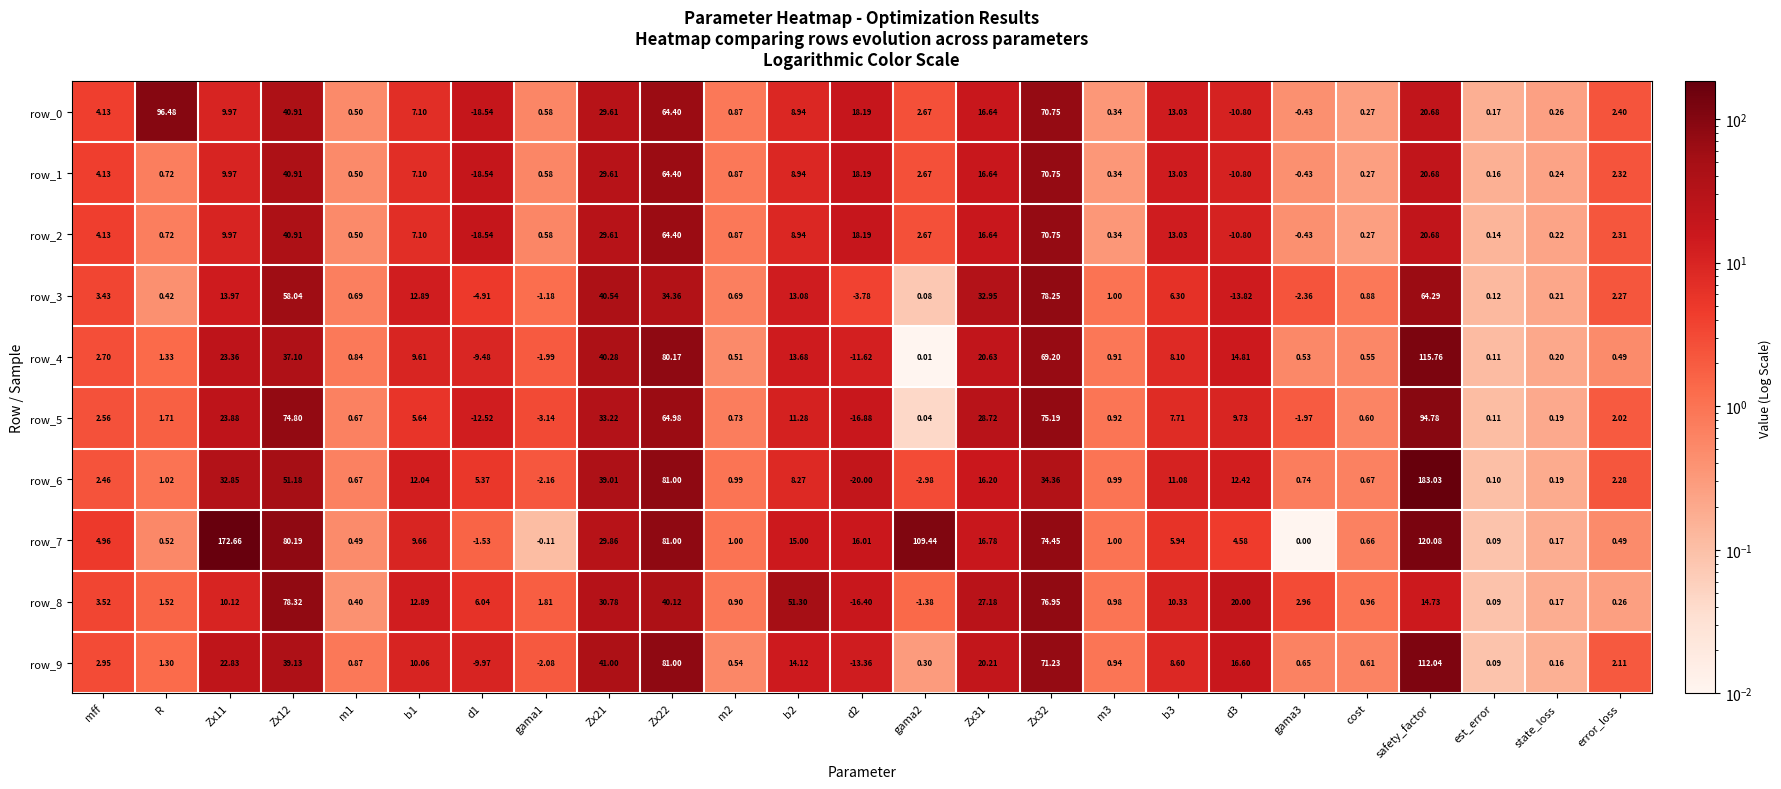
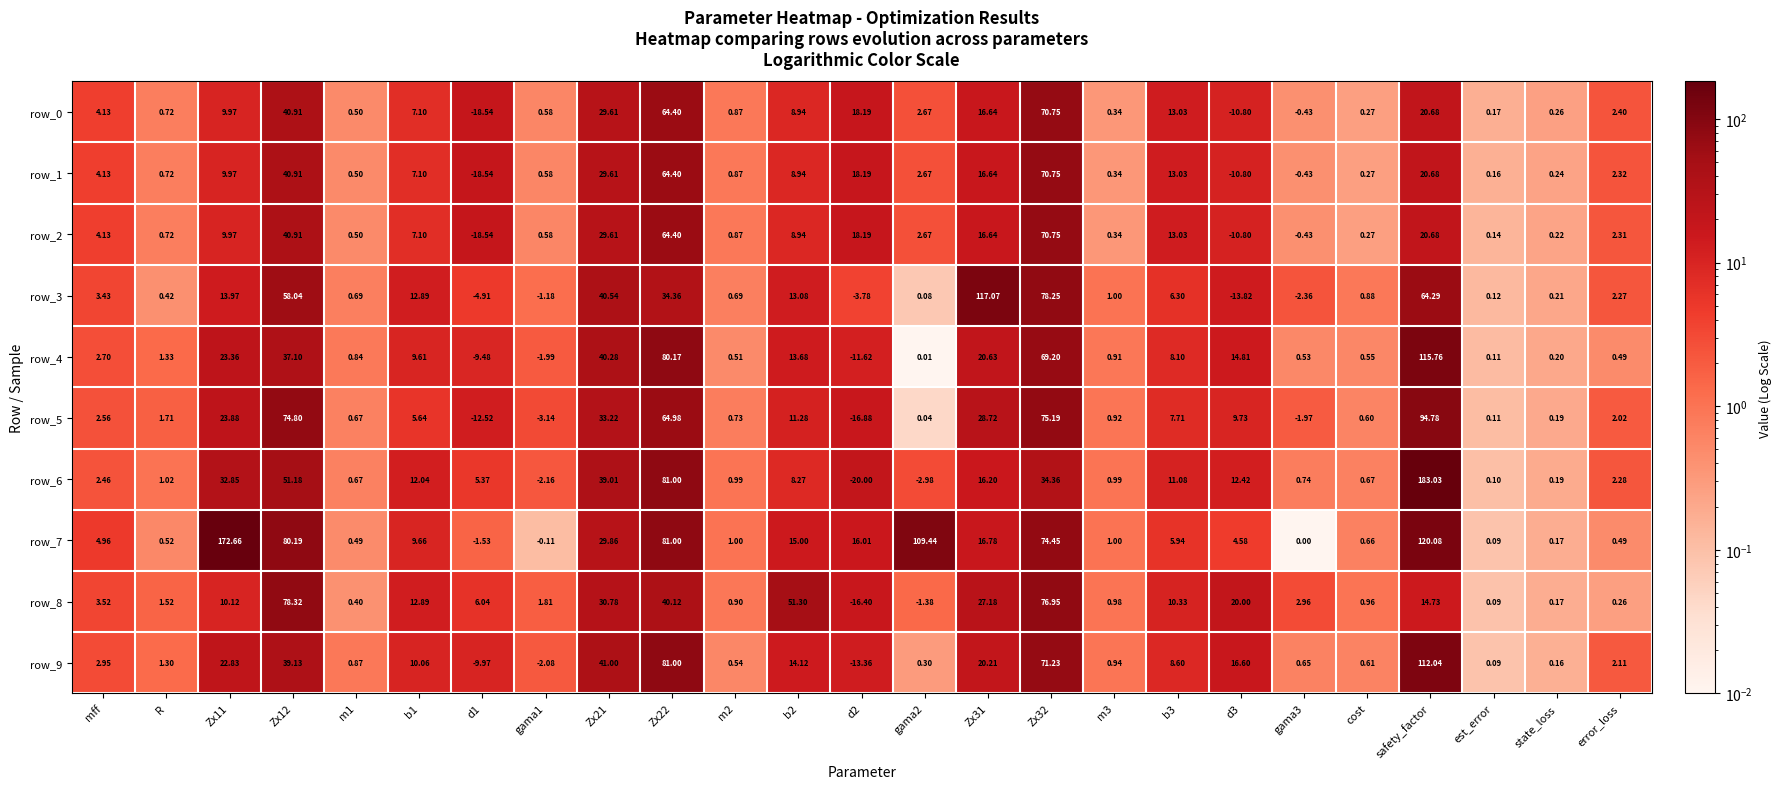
  {
    "row_0": {
      "mff": 4.13,
-     "R": 96.48,
+     "R": 0.72,
      "Zx11": 9.97,
      "Zx12": 40.91,
      "m1": 0.50,
      "b1": 7.10,
      "d1": -18.54,
      "gama1": 0.58,
      "Zx21": 29.61,
      "Zx22": 64.40,
      "m2": 0.87,
      "b2": 8.94,
      "d2": 18.19,
      "gama2": 2.67,
      "Zx31": 16.64,
      "Zx32": 70.75,
      "m3": 0.34,
      "b3": 13.03,
      "d3": -10.80,
      "gama3": -0.43,
      "cost": 0.27,
      "safety_factor": 20.68,
      "est_error": 0.17,
      "state_loss": 0.26,
      "error_loss": 2.40
    },
    "row_3": {
      "mff": 3.43,
      "R": 0.42,
      "Zx11": 13.97,
      "Zx12": 58.04,
      "m1": 0.69,
      "b1": 12.89,
      "d1": -4.91,
      "gama1": -1.18,
      "Zx21": 40.54,
      "Zx22": 34.36,
      "m2": 0.69,
      "b2": 13.08,
      "d2": -3.78,
      "gama2": 0.08,
-     "Zx31": 32.95,
+     "Zx31": 117.07,
      "Zx32": 78.25,
      "m3": 1.00,
      "b3": 6.30,
      "d3": -13.82,
      "gama3": -2.36,
      "cost": 0.88,
      "safety_factor": 64.29,
      "est_error": 0.12,
      "state_loss": 0.21,
      "error_loss": 2.27
    }
  }
